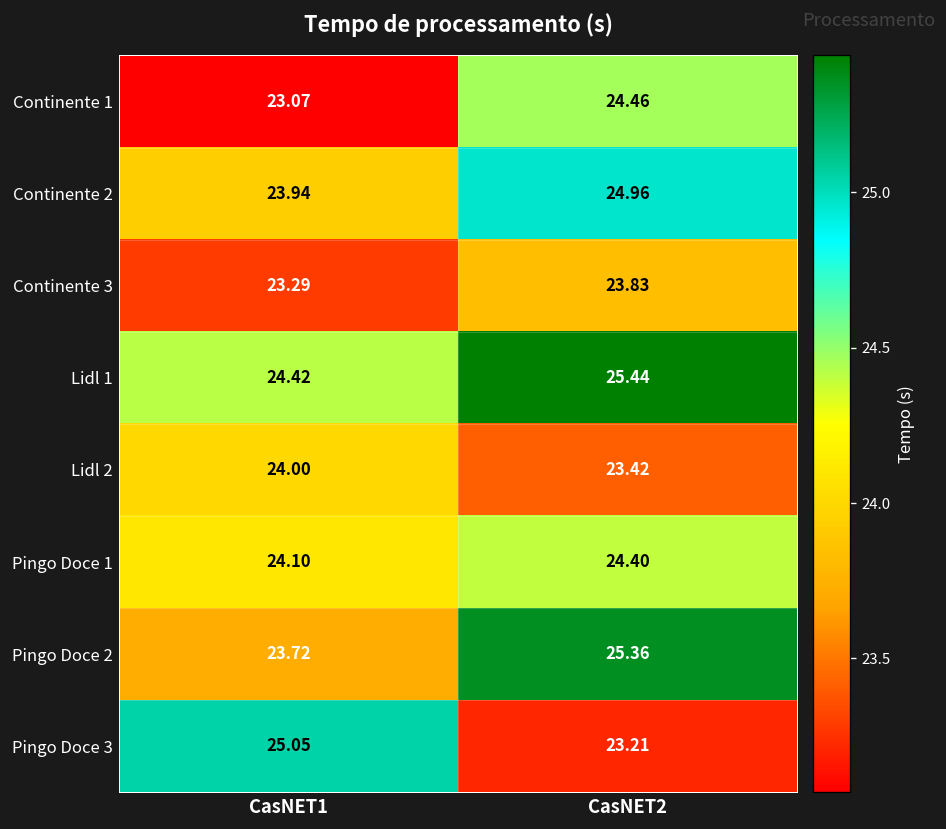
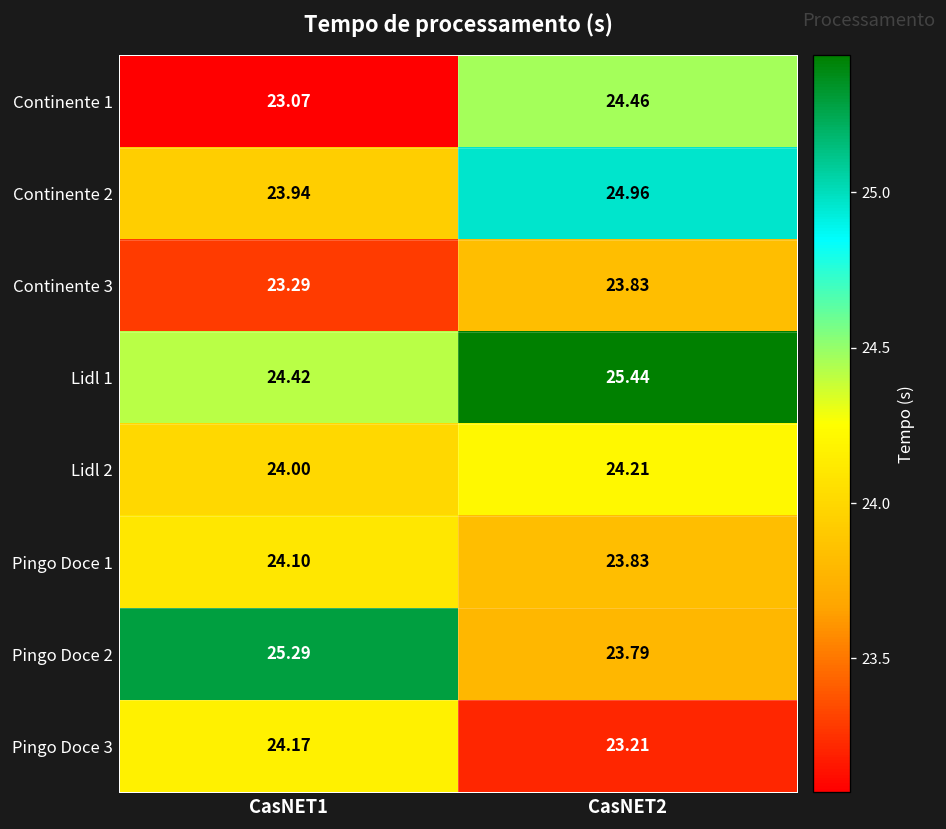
  {
    "Continente 1": {
      "CasNET1": 23.07,
      "CasNET2": 24.46
    },
    "Continente 2": {
      "CasNET1": 23.94,
      "CasNET2": 24.96
    },
    "Continente 3": {
      "CasNET1": 23.29,
      "CasNET2": 23.83
    },
    "Lidl 1": {
      "CasNET1": 24.42,
      "CasNET2": 25.44
    },
    "Lidl 2": {
      "CasNET1": 24.00,
-     "CasNET2": 23.42
+     "CasNET2": 24.21
    },
    "Pingo Doce 1": {
      "CasNET1": 24.10,
-     "CasNET2": 24.40
+     "CasNET2": 23.83
    },
    "Pingo Doce 2": {
-     "CasNET1": 23.72,
-     "CasNET2": 25.36
+     "CasNET1": 25.29,
+     "CasNET2": 23.79
    },
    "Pingo Doce 3": {
-     "CasNET1": 25.05,
+     "CasNET1": 24.17,
      "CasNET2": 23.21
    }
  }
